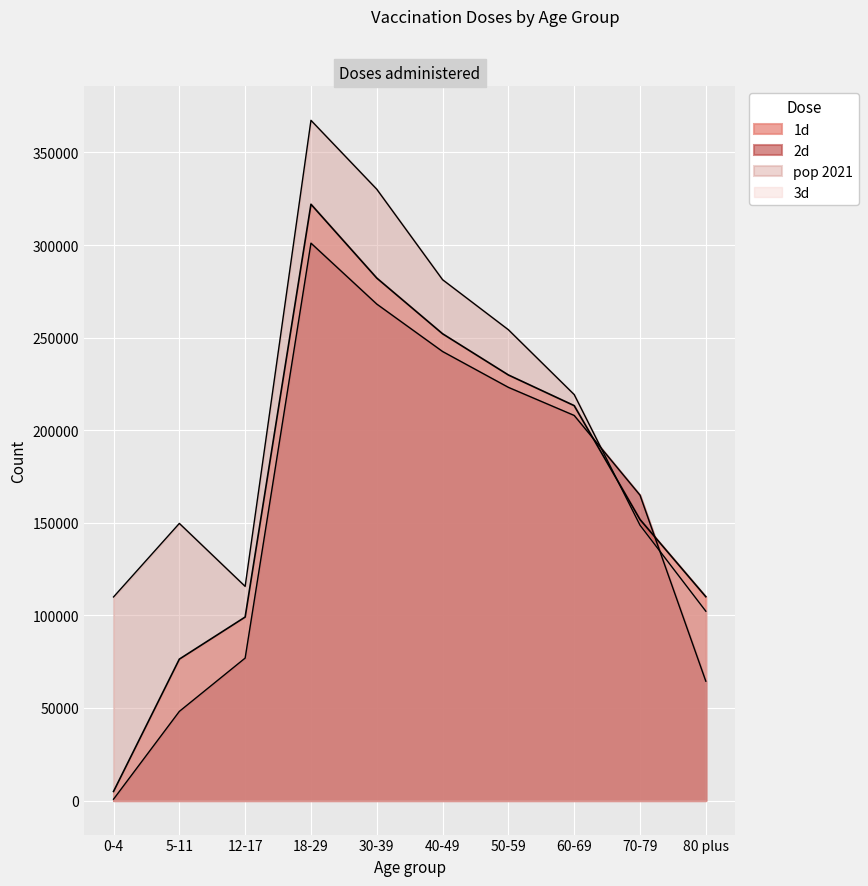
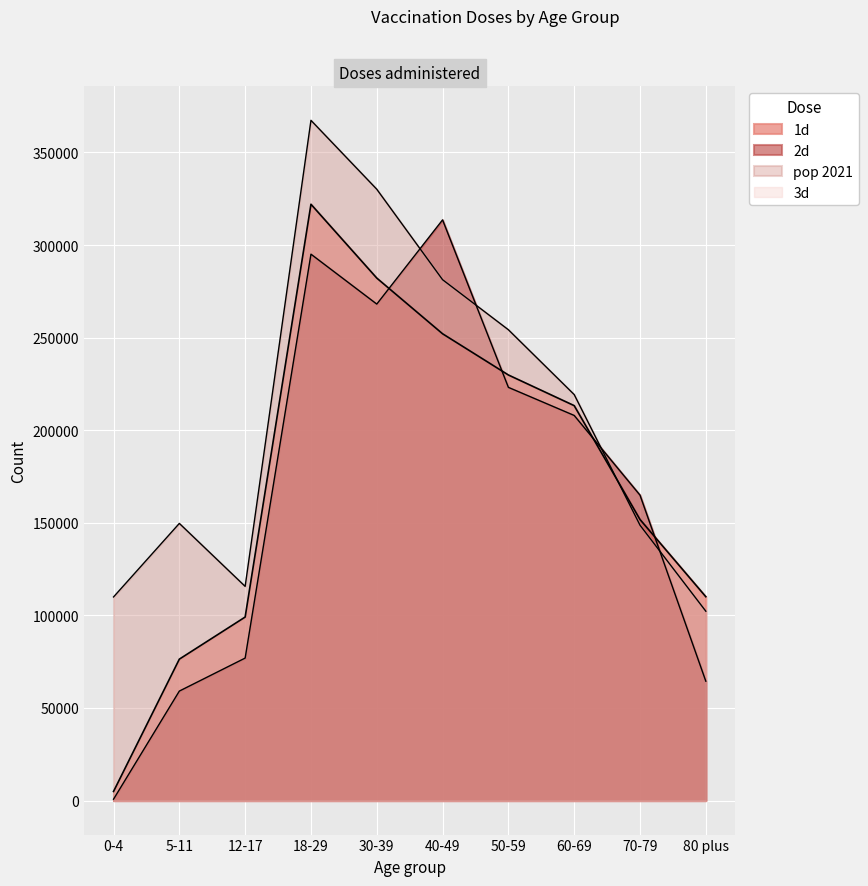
  {
    "2d": {
-     "5-11": 48000,
+     "5-11": 59000,
      "12-17": 77000,
-     "18-29": 301000,
+     "18-29": 295000,
      "30-39": 268000,
-     "40-49": 242000,
+     "40-49": 314000,
      "50-59": 223000,
      "60-69": 208000,
      "70-79": 165000,
      "80 plus": 64000
    }
  }
